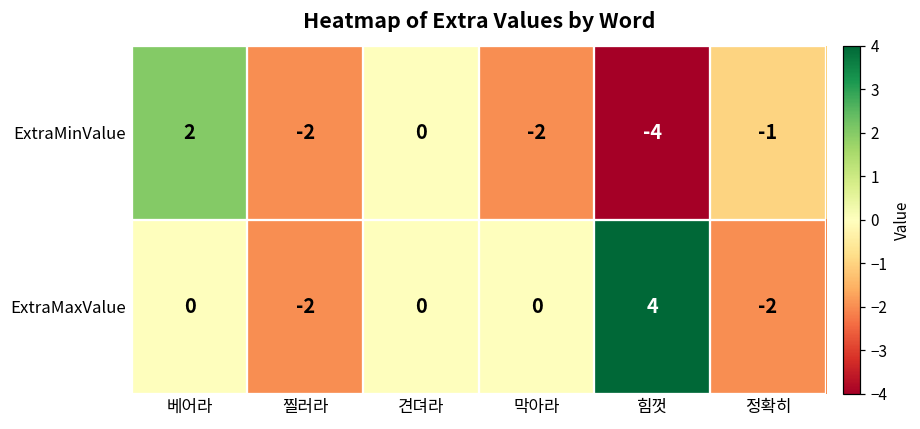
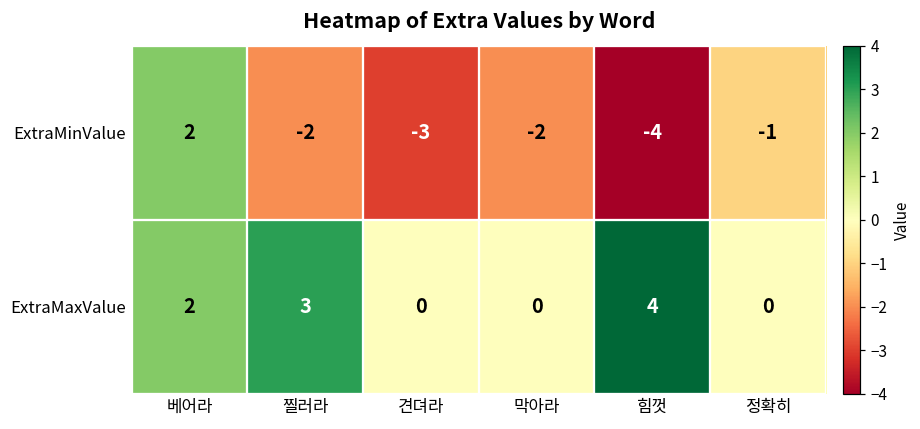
  {
    "ExtraMinValue": {
      "베어라": 2,
      "찔러라": -2,
-     "견뎌라": 0,
+     "견뎌라": -3,
      "막아라": -2,
      "힘껏": -4,
      "정확히": -1
    },
    "ExtraMaxValue": {
-     "베어라": 0,
-     "찔러라": -2,
+     "베어라": 2,
+     "찔러라": 3,
      "견뎌라": 0,
      "막아라": 0,
      "힘껏": 4,
-     "정확히": -2
+     "정확히": 0
    }
  }
